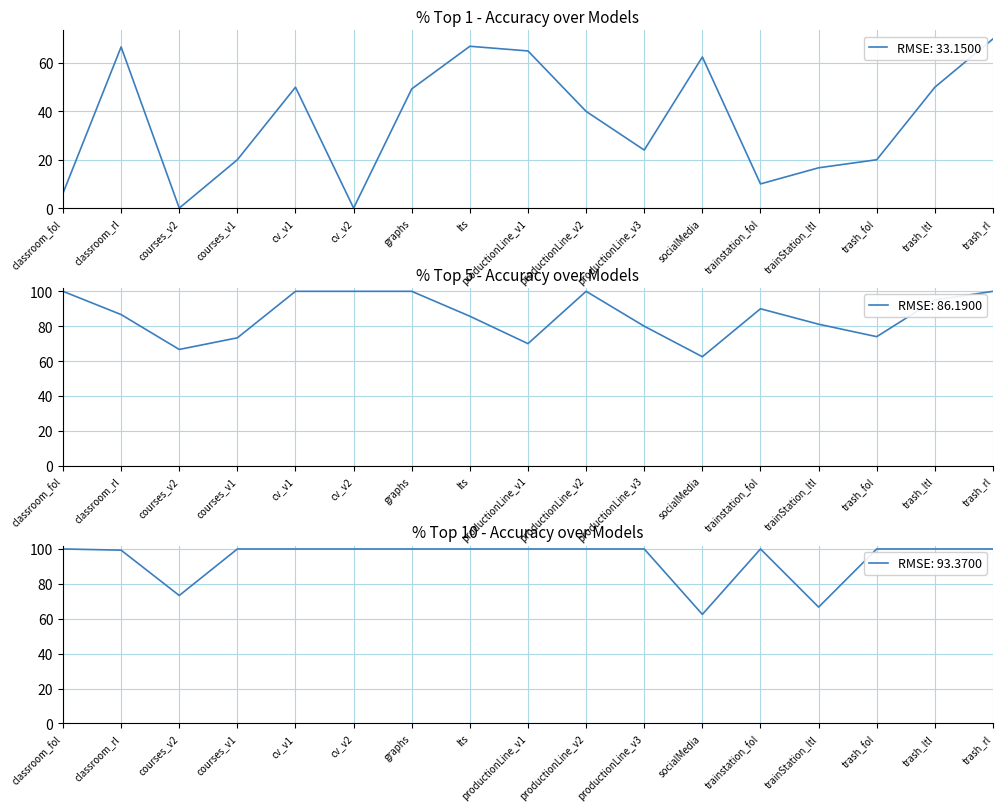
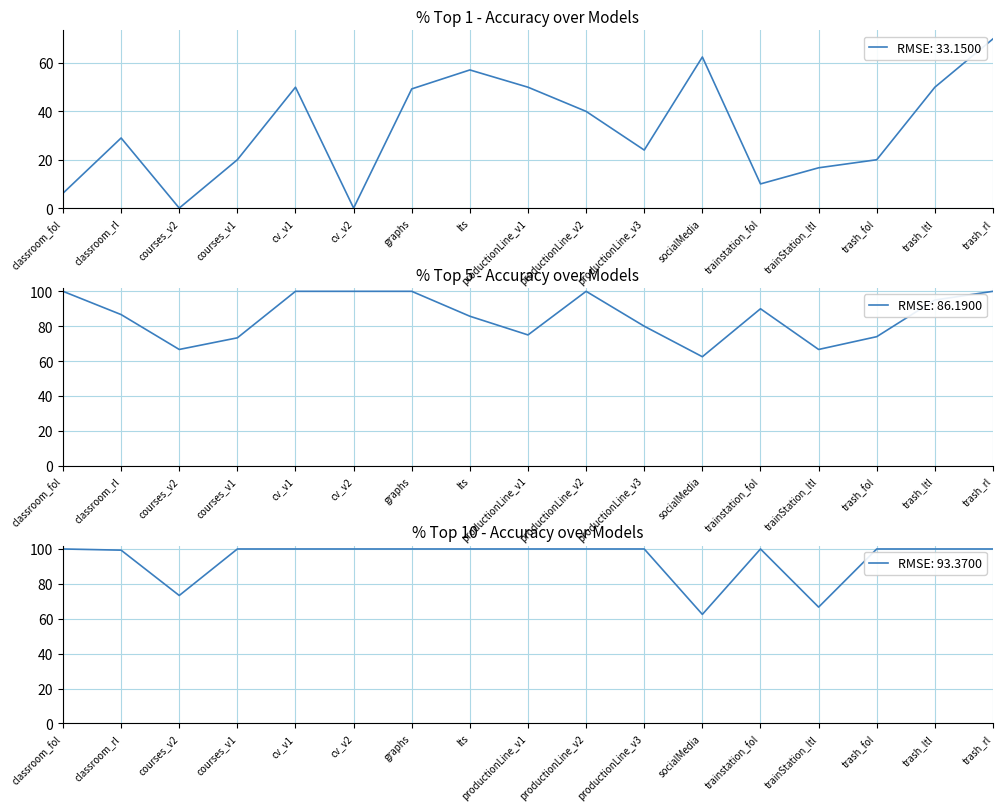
  {
    "% Top 1 - Accuracy over Models": {
      "classroom_fol": 6,
-     "classroom_rl": 67,
+     "classroom_rl": 29,
      "courses_v2": 0,
      "courses_v1": 20,
      "cv_v1": 50,
      "cv_v2": 0,
      "graphs": 49,
-     "lts": 67,
-     "productionLine_v1": 65,
+     "lts": 57,
+     "productionLine_v1": 50,
      "productionLine_v2": 40,
      "productionLine_v3": 24,
      "socialMedia": 63,
      "trainstation_fol": 10,
      "trainStation_ltl": 17,
      "trash_fol": 20,
      "trash_ltl": 50,
      "trash_rl": 70
    },
    "% Top 5 - Accuracy over Models": {
      "classroom_fol": 100,
      "classroom_rl": 87,
      "courses_v2": 67,
      "courses_v1": 73,
      "cv_v1": 100,
      "cv_v2": 100,
      "graphs": 100,
      "lts": 86,
-     "productionLine_v1": 70,
+     "productionLine_v1": 75,
      "productionLine_v2": 100,
      "productionLine_v3": 80,
      "socialMedia": 63,
      "trainstation_fol": 90,
-     "trainStation_ltl": 81,
+     "trainStation_ltl": 67,
      "trash_fol": 74,
      "trash_rl": 100
    },
    "% Top 10 - Accuracy over Models": {
      "classroom_fol": 100,
      "classroom_rl": 99,
      "courses_v2": 73,
      "courses_v1": 100,
      "cv_v1": 100,
      "cv_v2": 100,
      "graphs": 100,
      "lts": 100,
      "productionLine_v1": 100,
      "productionLine_v2": 100,
      "productionLine_v3": 100,
      "socialMedia": 63,
      "trainstation_fol": 100,
      "trainStation_ltl": 67,
      "trash_fol": 100,
      "trash_ltl": 100,
      "trash_rl": 100
    }
  }
